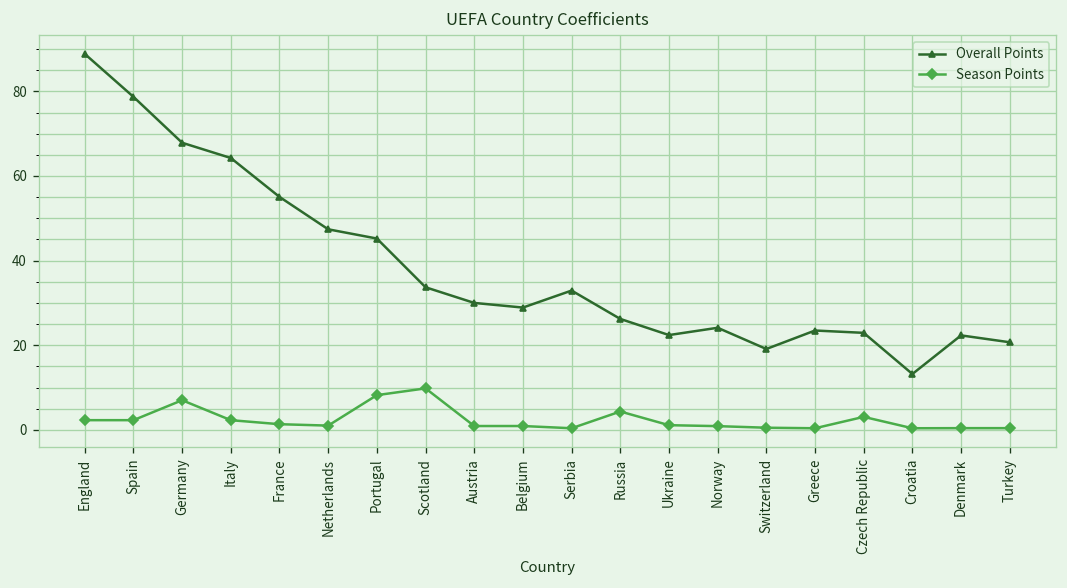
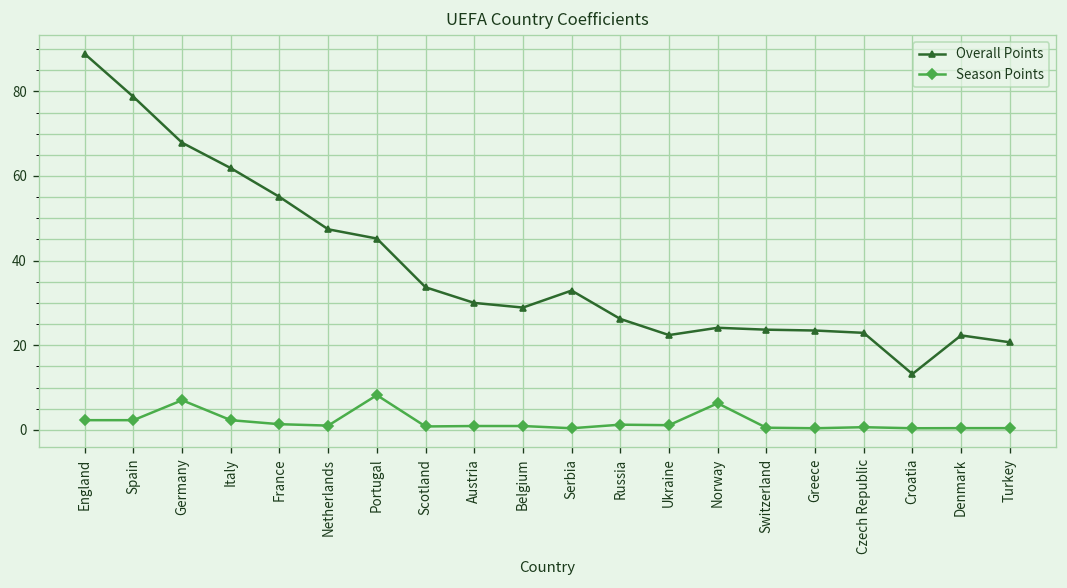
  {
    "Overall Points": {
      "England": 89,
      "Spain": 79,
      "Germany": 68,
-     "Italy": 64,
+     "Italy": 62,
      "France": 55,
      "Netherlands": 47,
      "Portugal": 45,
      "Scotland": 34,
      "Austria": 30,
      "Belgium": 29,
      "Serbia": 33,
      "Russia": 26,
      "Ukraine": 22,
      "Norway": 24,
-     "Switzerland": 19,
+     "Switzerland": 24,
      "Greece": 23,
      "Czech Republic": 23,
      "Croatia": 13,
      "Denmark": 22,
      "Turkey": 21
    },
    "Season Points": {
      "England": 2,
      "Spain": 2,
      "Germany": 7,
      "Italy": 2,
      "France": 1,
      "Netherlands": 1,
      "Portugal": 8,
-     "Scotland": 10,
+     "Scotland": 1,
      "Austria": 1,
      "Belgium": 1,
      "Serbia": 0,
-     "Russia": 4,
+     "Russia": 1,
      "Ukraine": 1,
-     "Norway": 1,
+     "Norway": 6,
      "Switzerland": 1,
      "Greece": 0,
-     "Czech Republic": 3,
+     "Czech Republic": 1,
      "Croatia": 0,
      "Denmark": 0,
      "Turkey": 0
    }
  }
